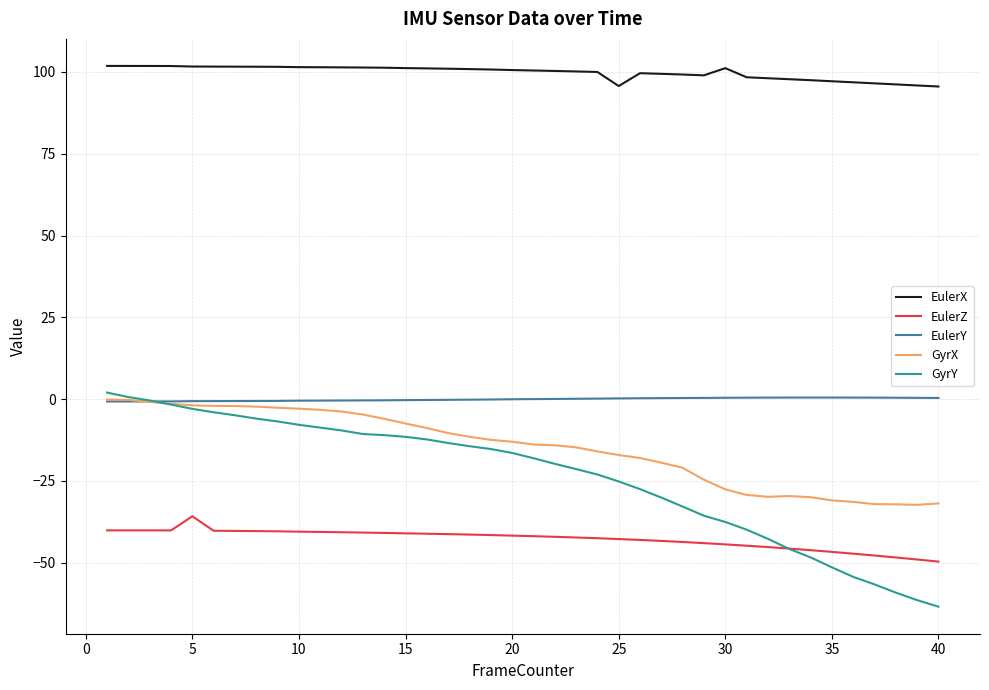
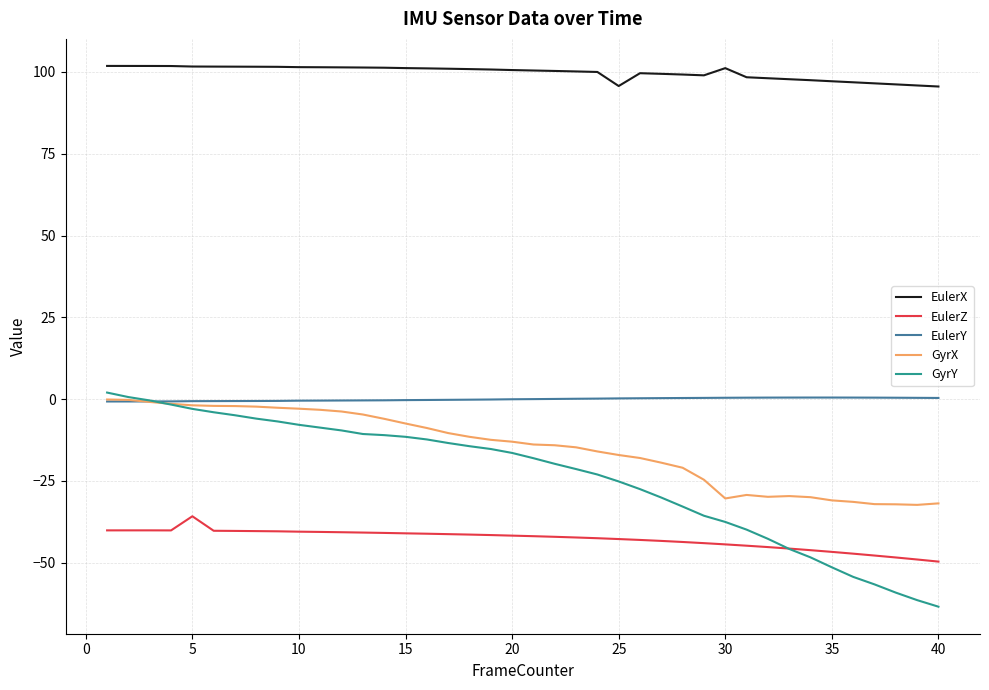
  {
    "EulerX": {
      "5": 102,
      "10": 101,
      "15": 101,
      "20": 101,
      "25": 96,
      "30": 101,
      "35": 97,
      "40": 96
    },
    "EulerZ": {
      "5": -36,
      "10": -41,
      "15": -41,
      "20": -42,
      "25": -43,
      "30": -44,
      "35": -47,
      "40": -50
    },
    "GyrX": {
      "5": -2,
      "10": -3,
      "15": -7,
      "20": -13,
      "25": -17,
-     "30": -28,
+     "30": -30,
      "35": -31,
      "40": -32
    }
  }
